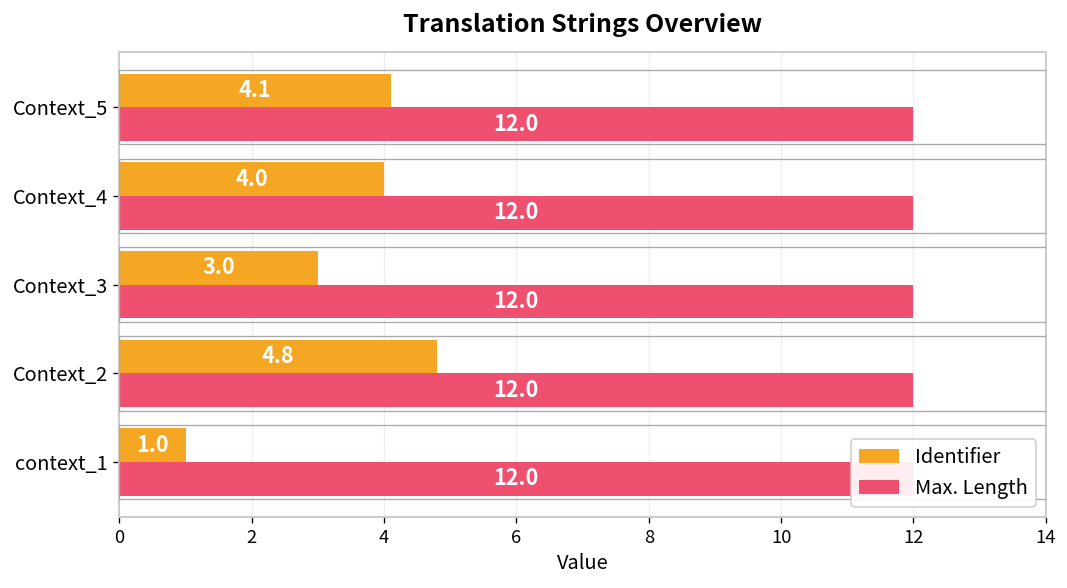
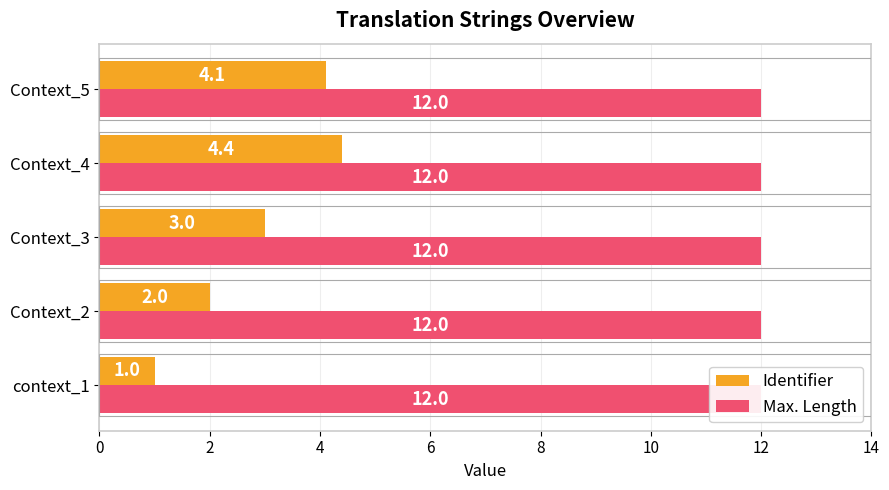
  {
    "Identifier": {
      "Context_5": 4.1,
-     "Context_4": 4.0,
+     "Context_4": 4.4,
      "Context_3": 3.0,
-     "Context_2": 4.8,
+     "Context_2": 2.0,
      "context_1": 1.0
    },
    "Max. Length": {
      "Context_5": 12.0,
      "Context_4": 12.0,
      "Context_3": 12.0,
      "Context_2": 12.0
    }
  }
